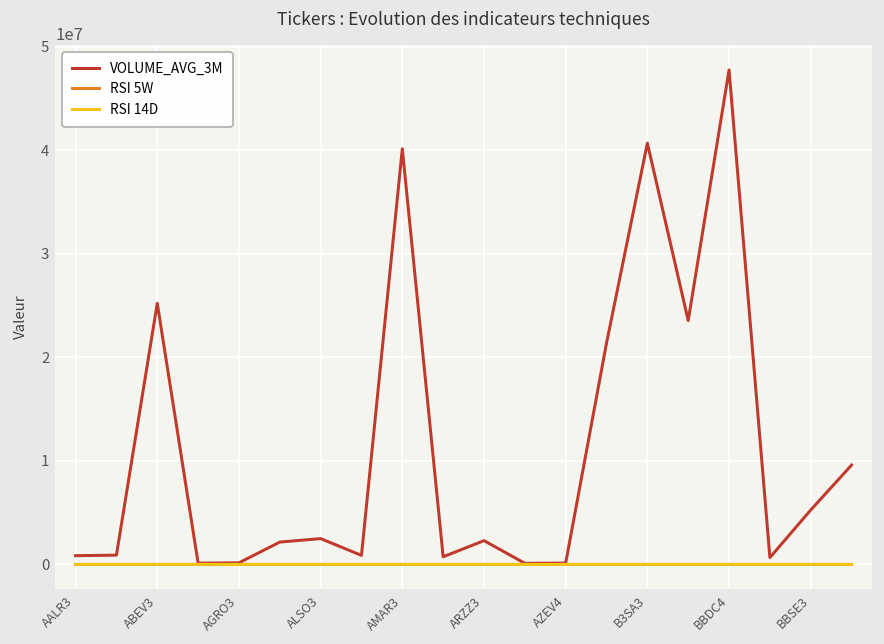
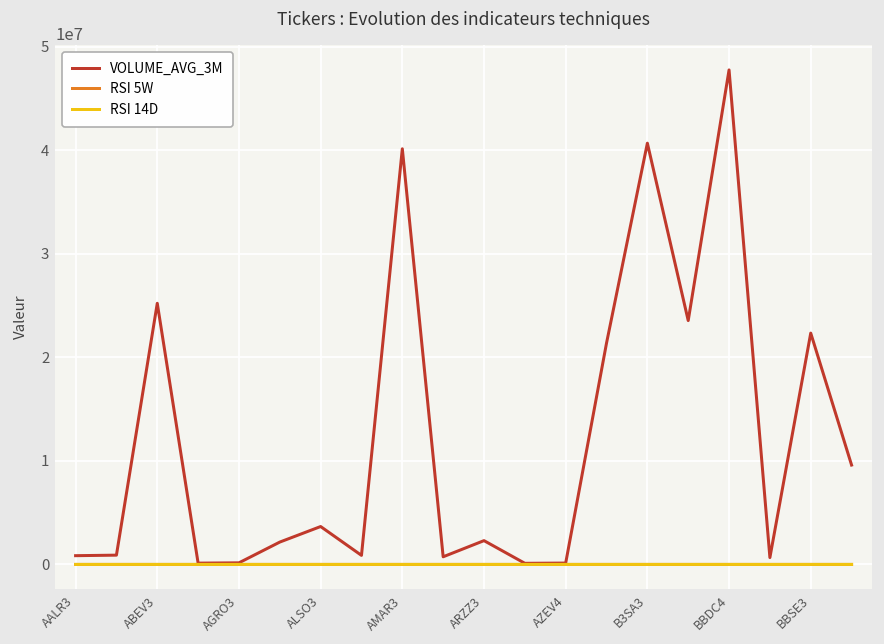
  {
    "VOLUME_AVG_3M": {
      "AALR3": 1000000,
      "ABEV3": 25000000,
-     "ALSO3": 2000000,
+     "ALSO3": 4000000,
      "AMAR3": 40000000,
      "ARZZ3": 2000000,
      "B3SA3": 41000000,
      "BBDC4": 48000000,
-     "BBSE3": 5000000
+     "BBSE3": 22000000
    },
    "RSI 14D": {
      "AALR3": 0,
      "ABEV3": 0,
      "ALSO3": 0,
      "AMAR3": 0,
      "ARZZ3": 0,
      "B3SA3": 0,
      "BBDC4": 0,
      "BBSE3": 0
    }
  }
